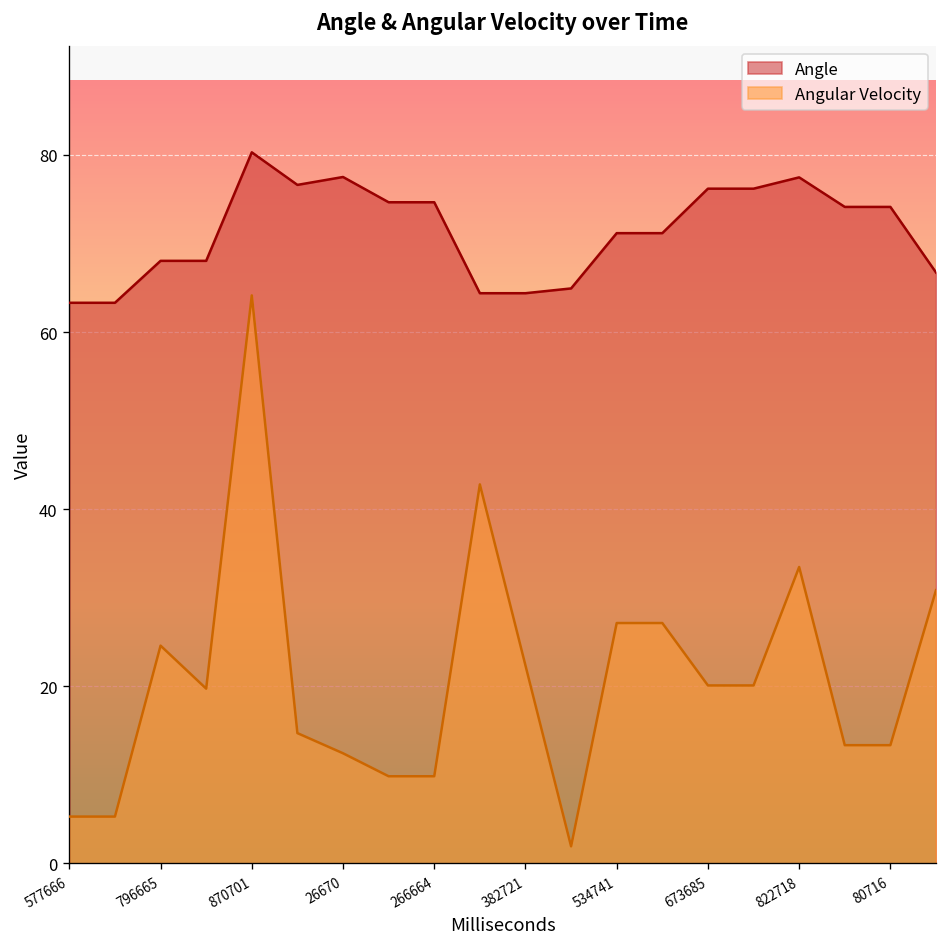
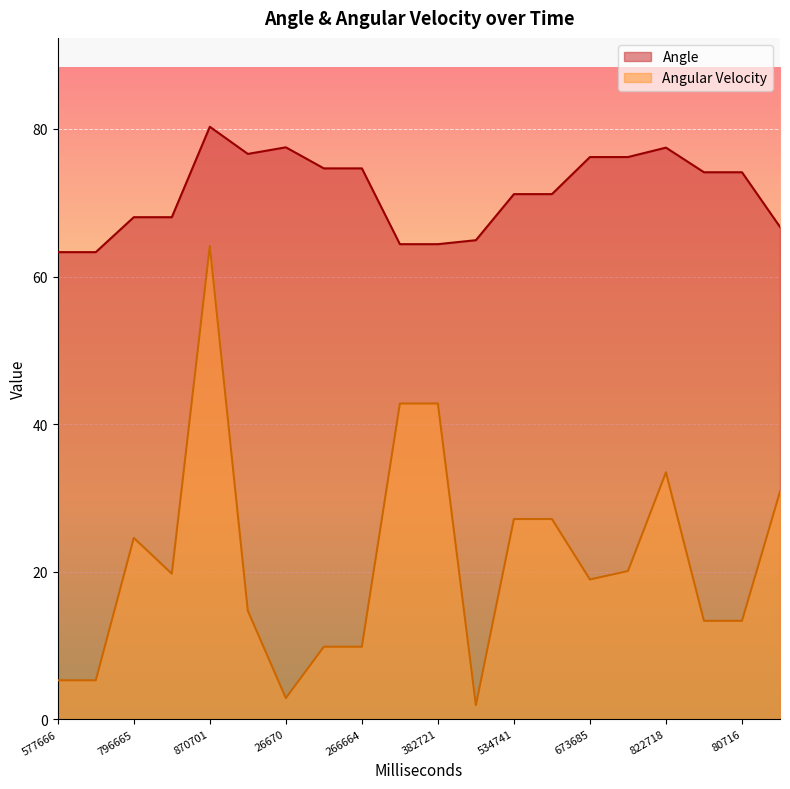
  {
    "Angle": {
      "577666": 63,
      "796665": 68,
      "870701": 80,
      "26670": 78,
      "266664": 75,
      "382721": 64,
      "534741": 71,
      "673685": 76,
      "822718": 77,
      "80716": 74
    },
    "Angular Velocity": {
      "577666": 5,
      "796665": 25,
      "870701": 64,
-     "26670": 12,
+     "26670": 3,
      "266664": 10,
-     "382721": 22,
+     "382721": 43,
      "534741": 27,
-     "673685": 20,
+     "673685": 19,
      "822718": 33,
      "80716": 13
    }
  }
